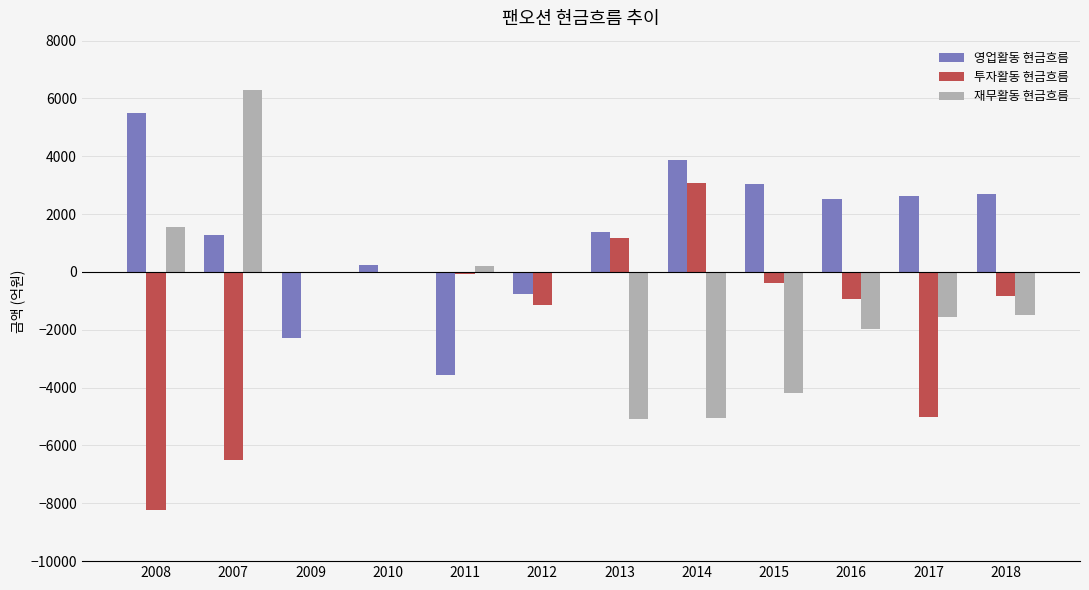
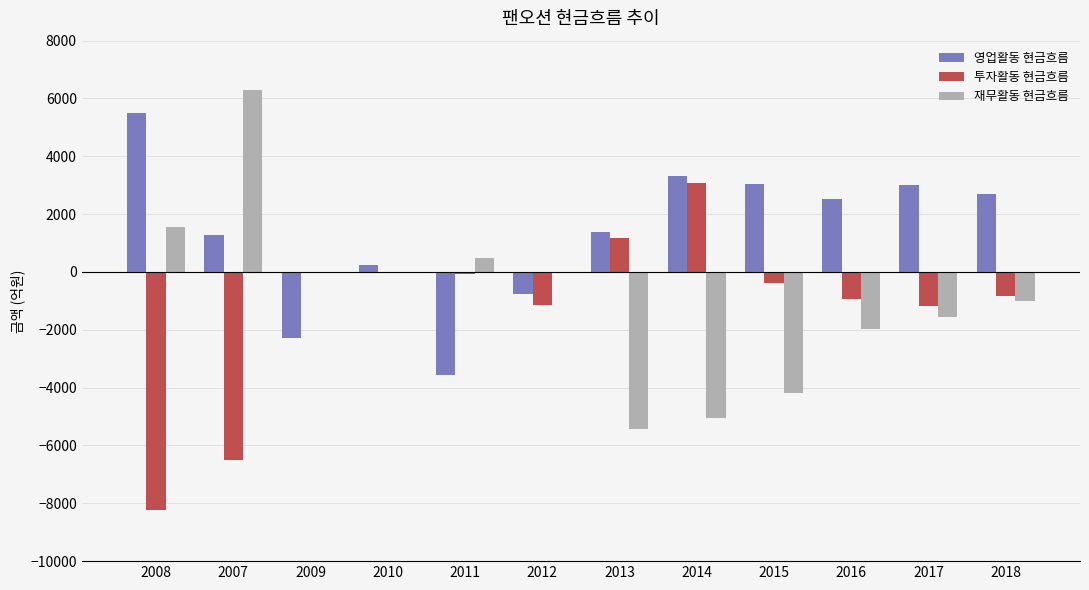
  {
    "영업활동 현금흐름": {
      "2008": 5500,
      "2007": 1300,
      "2009": -2300,
      "2010": 200,
      "2011": -3500,
      "2012": -800,
      "2013": 1400,
-     "2014": 3900,
+     "2014": 3300,
      "2015": 3100,
      "2016": 2500,
-     "2017": 2600,
+     "2017": 3000,
      "2018": 2700
    },
    "투자활동 현금흐름": {
      "2008": -8200,
      "2007": -6500,
      "2009": 0,
      "2010": 0,
      "2012": -1100,
      "2013": 1200,
      "2014": 3100,
      "2015": -400,
      "2016": -900,
-     "2017": -5000,
+     "2017": -1200,
      "2018": -800
    },
    "재무활동 현금흐름": {
      "2008": 1600,
      "2007": 6300,
      "2009": 0,
      "2010": 0,
-     "2011": 200,
-     "2013": -5100,
+     "2011": 500,
+     "2013": -5400,
      "2014": -5000,
      "2015": -4200,
      "2016": -2000,
      "2017": -1600,
-     "2018": -1500
+     "2018": -1000
    }
  }
